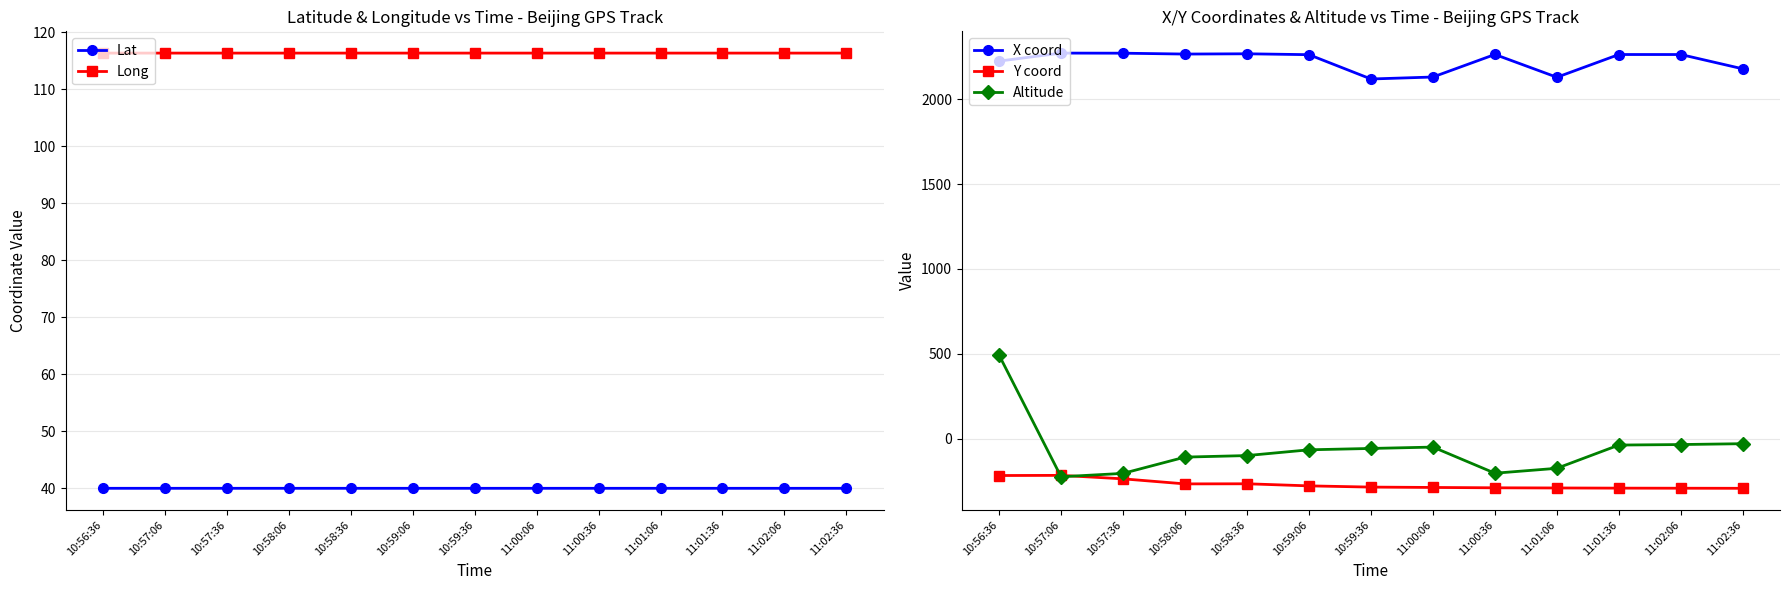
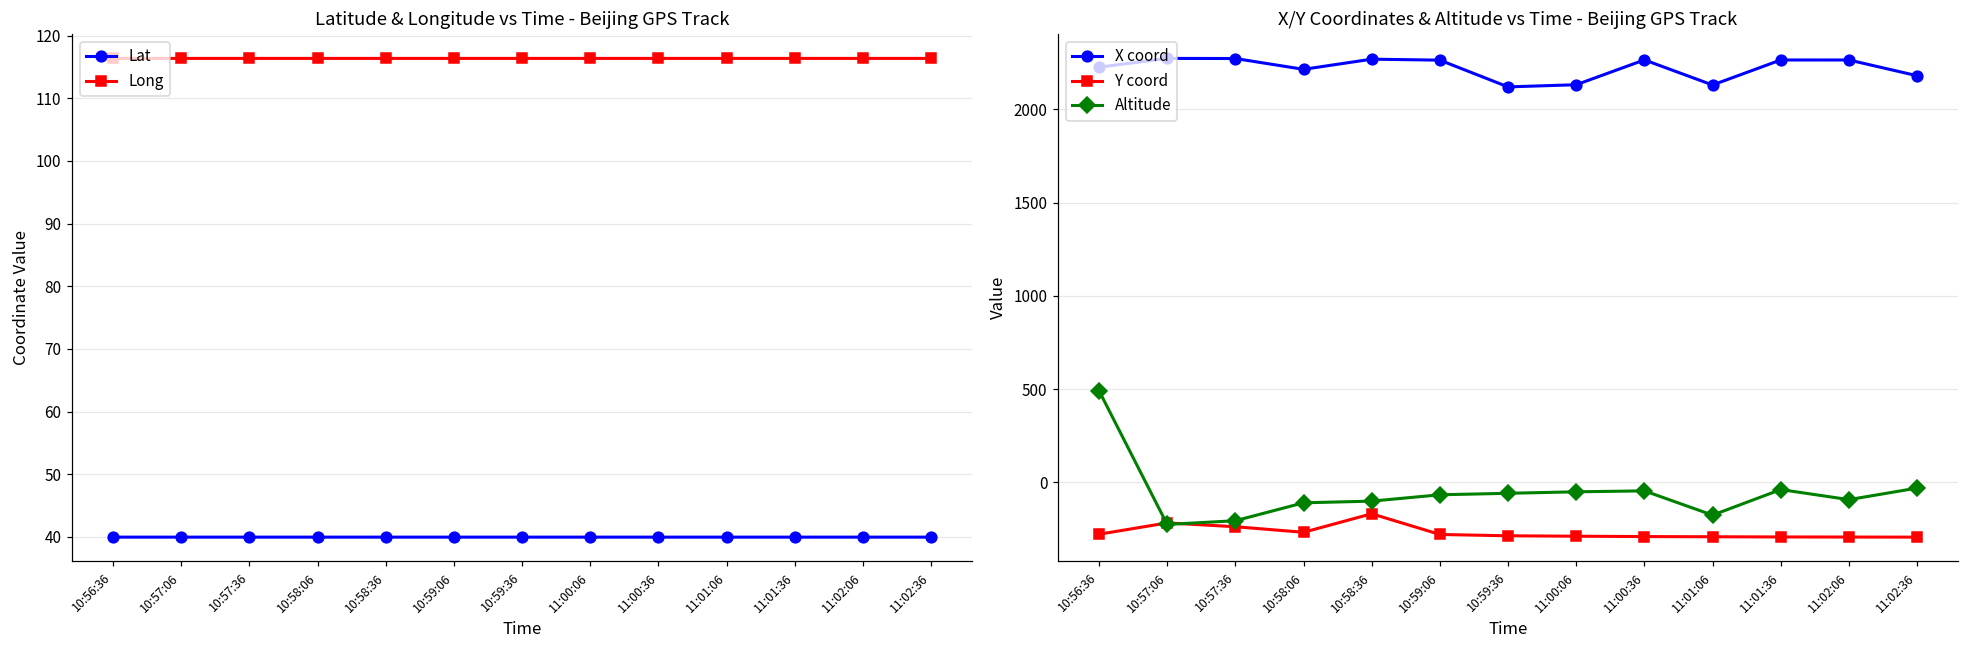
  {
    "Latitude & Longitude vs Time - Beijing GPS Track": {
      "Lat": {
        "10:56:36": 40,
        "10:57:06": 40,
        "10:57:36": 40,
        "10:58:06": 40,
        "10:58:36": 40,
        "10:59:06": 40,
        "10:59:36": 40,
        "11:00:06": 40,
        "11:00:36": 40,
        "11:01:06": 40,
        "11:01:36": 40,
        "11:02:06": 40,
        "11:02:36": 40
      },
      "Long": {
        "10:57:06": 116,
        "10:57:36": 116,
        "10:58:06": 116,
        "10:58:36": 116,
        "10:59:06": 116,
        "10:59:36": 116,
        "11:00:06": 116,
        "11:00:36": 116,
        "11:01:06": 116,
        "11:01:36": 116,
        "11:02:06": 116,
        "11:02:36": 116
      }
    },
    "X/Y Coordinates & Altitude vs Time - Beijing GPS Track": {
      "X coord": {
        "10:57:36": 2270,
-       "10:58:06": 2270,
+       "10:58:06": 2210,
        "10:58:36": 2270,
        "10:59:06": 2260,
        "10:59:36": 2120,
        "11:00:06": 2130,
        "11:00:36": 2260,
        "11:01:06": 2130,
        "11:01:36": 2260,
        "11:02:06": 2260,
        "11:02:36": 2180
      },
      "Y coord": {
-       "10:56:36": -220,
+       "10:56:36": -280,
        "10:57:36": -240,
        "10:58:06": -270,
-       "10:58:36": -270,
+       "10:58:36": -170,
        "10:59:06": -280,
        "10:59:36": -290,
        "11:00:06": -290,
        "11:00:36": -290,
        "11:01:06": -290,
        "11:01:36": -290,
        "11:02:06": -290,
        "11:02:36": -290
      },
      "Altitude": {
        "10:56:36": 490,
        "10:57:36": -210,
        "10:58:06": -110,
        "10:58:36": -100,
        "10:59:06": -70,
        "10:59:36": -60,
        "11:00:06": -50,
-       "11:00:36": -200,
+       "11:00:36": -50,
        "11:01:06": -180,
        "11:01:36": -40,
-       "11:02:06": -40,
+       "11:02:06": -90,
        "11:02:36": -30
      }
    }
  }
